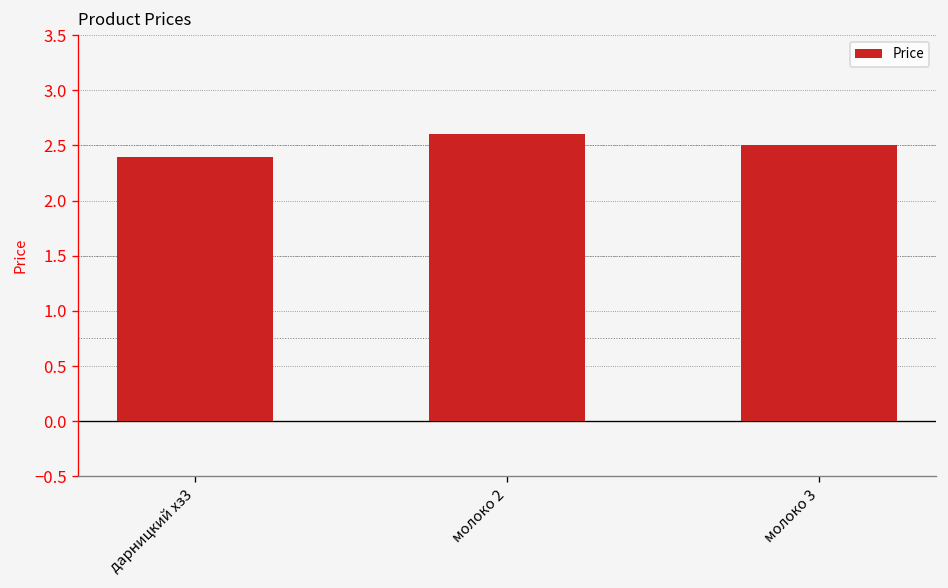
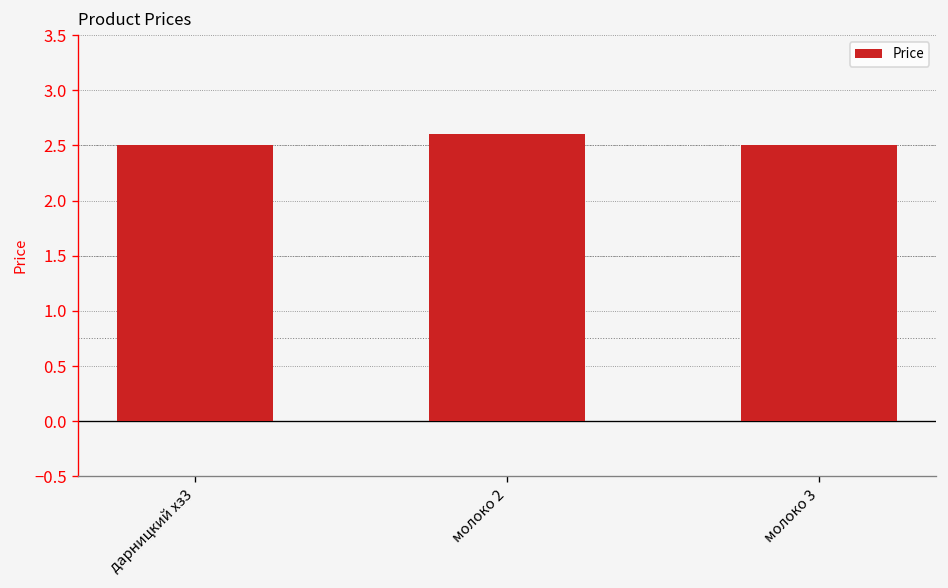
  {
-   "дарницкий хз3": 2.4,
+   "дарницкий хз3": 2.5,
    "молоко 2": 2.6,
    "молоко 3": 2.5
  }
